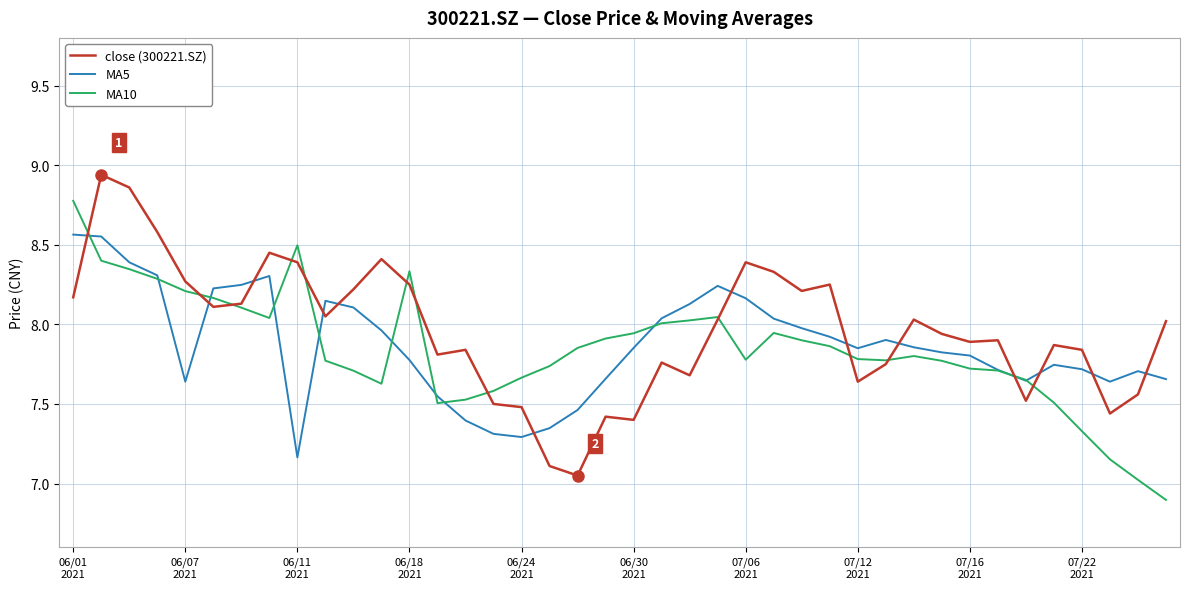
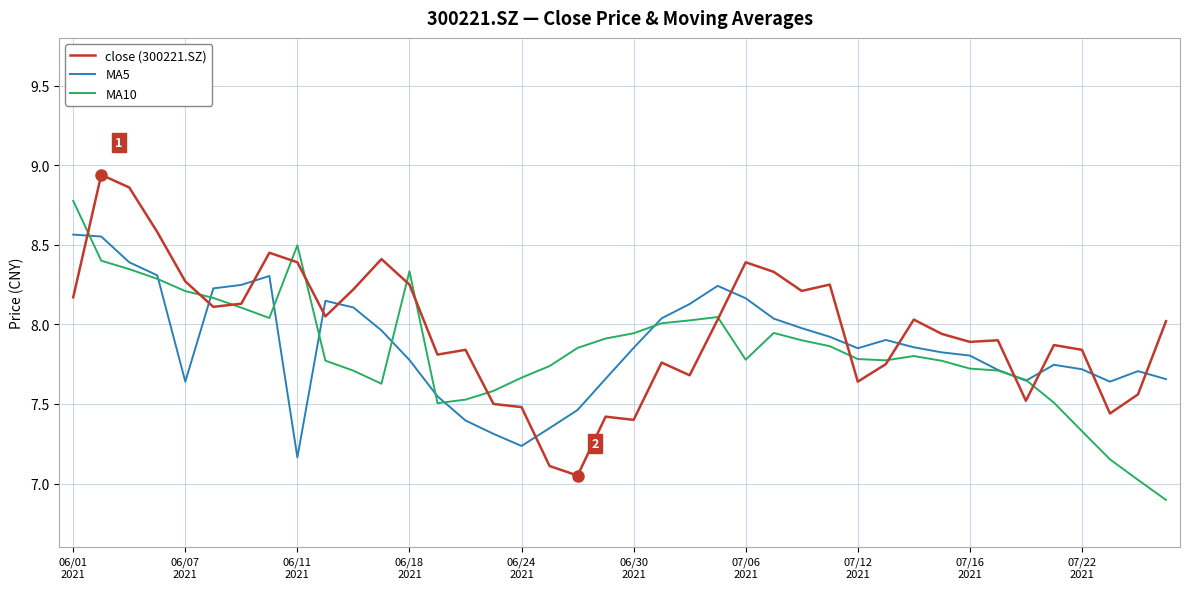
  {
    "MA5": {
      "06/01 2021": 8.56,
      "06/07 2021": 7.64,
      "06/11 2021": 7.16,
      "06/18 2021": 7.78,
-     "06/24 2021": 7.29,
+     "06/24 2021": 7.24,
      "06/30 2021": 7.85,
      "07/06 2021": 8.16,
      "07/12 2021": 7.85,
      "07/16 2021": 7.80,
      "07/22 2021": 7.72
    },
    "MA10": {
      "06/01 2021": 8.78,
      "06/07 2021": 8.21,
      "06/11 2021": 8.50,
      "06/18 2021": 8.33,
      "06/24 2021": 7.67,
      "06/30 2021": 7.94,
      "07/06 2021": 7.78,
      "07/12 2021": 7.78,
      "07/16 2021": 7.72,
      "07/22 2021": 7.33
    }
  }
